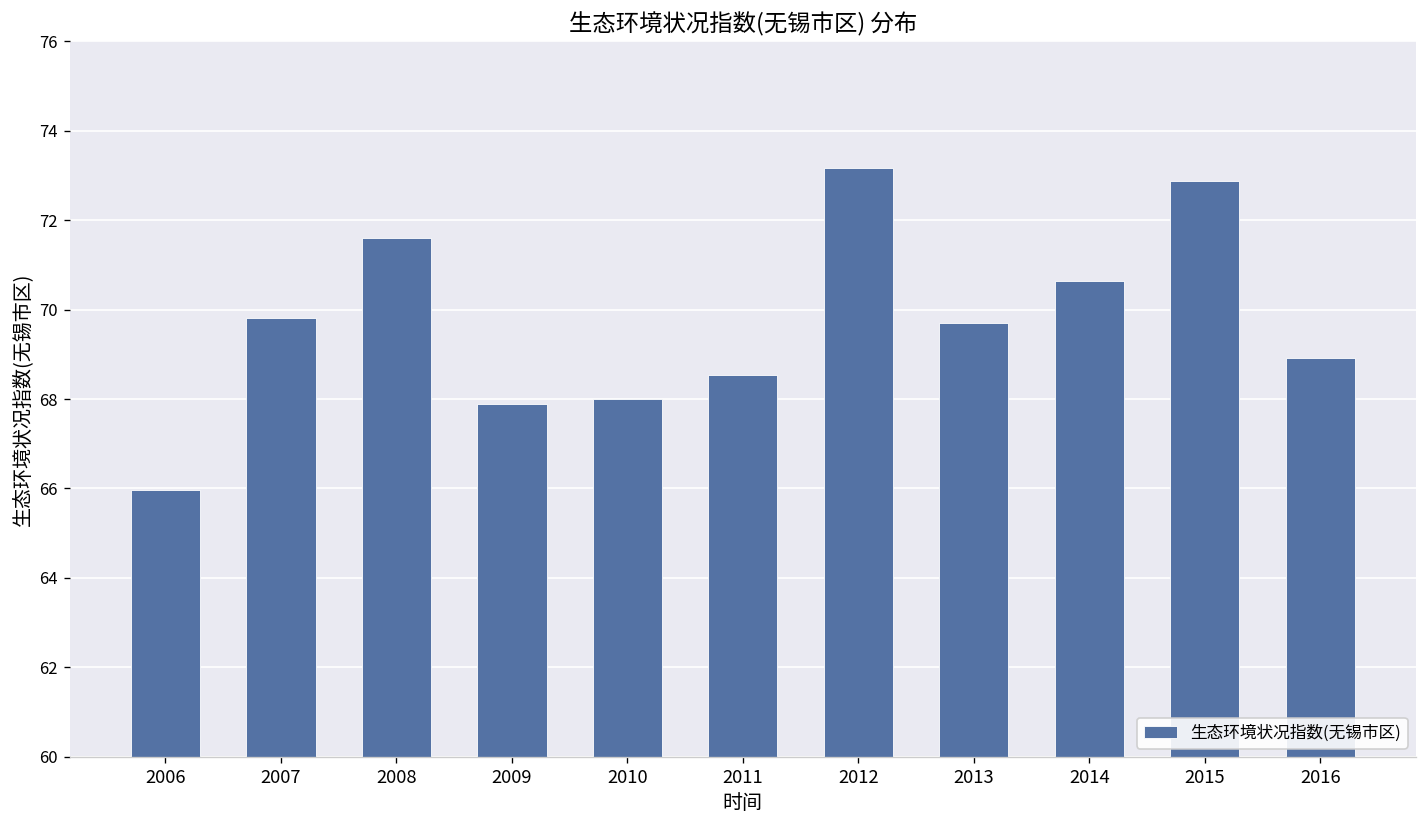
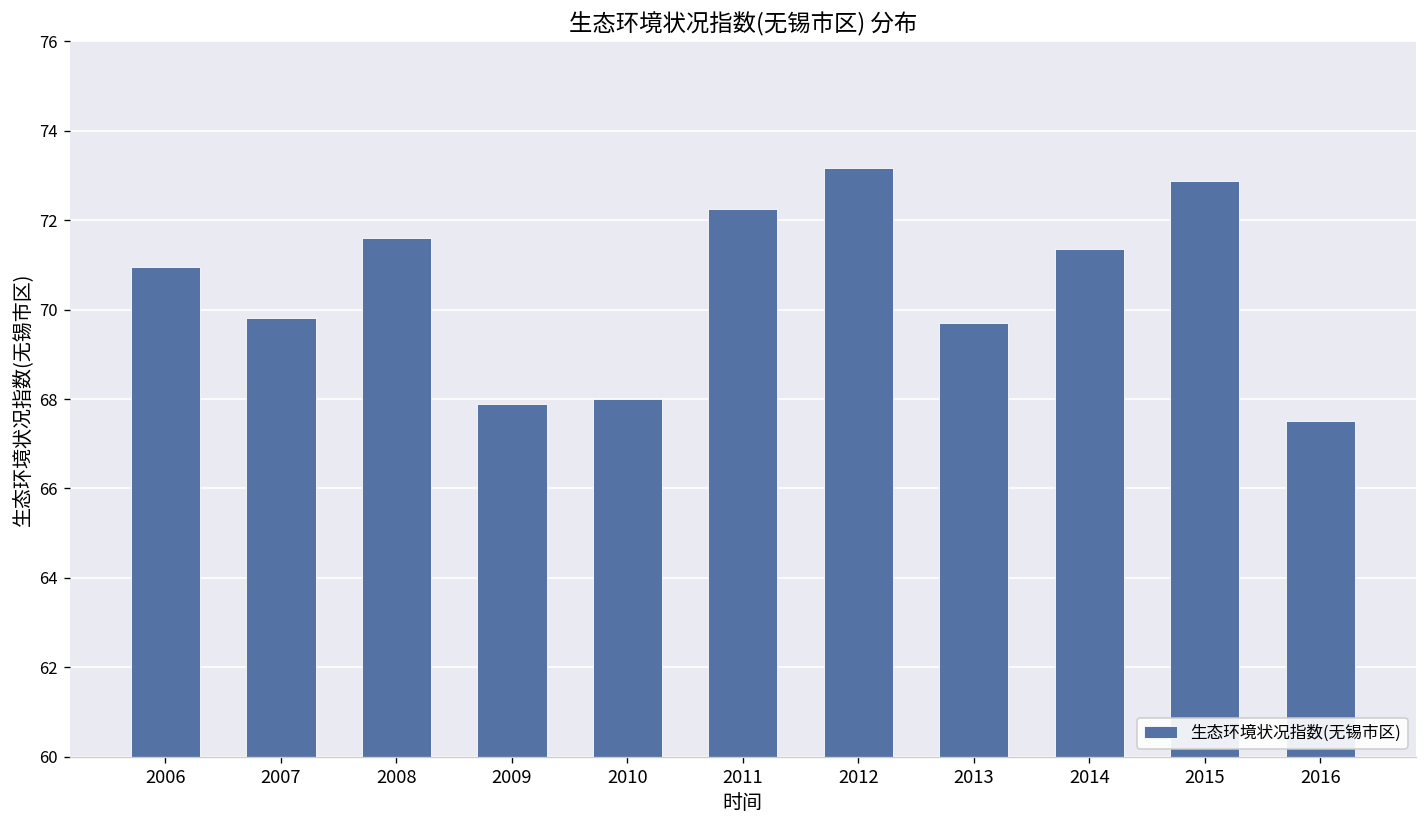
  {
-   "2006": 66.0,
+   "2006": 71.0,
    "2007": 69.8,
    "2008": 71.6,
    "2009": 67.9,
    "2010": 68.0,
-   "2011": 68.5,
+   "2011": 72.2,
    "2012": 73.2,
    "2013": 69.7,
-   "2014": 70.6,
+   "2014": 71.4,
    "2015": 72.9,
-   "2016": 68.9
+   "2016": 67.5
  }
